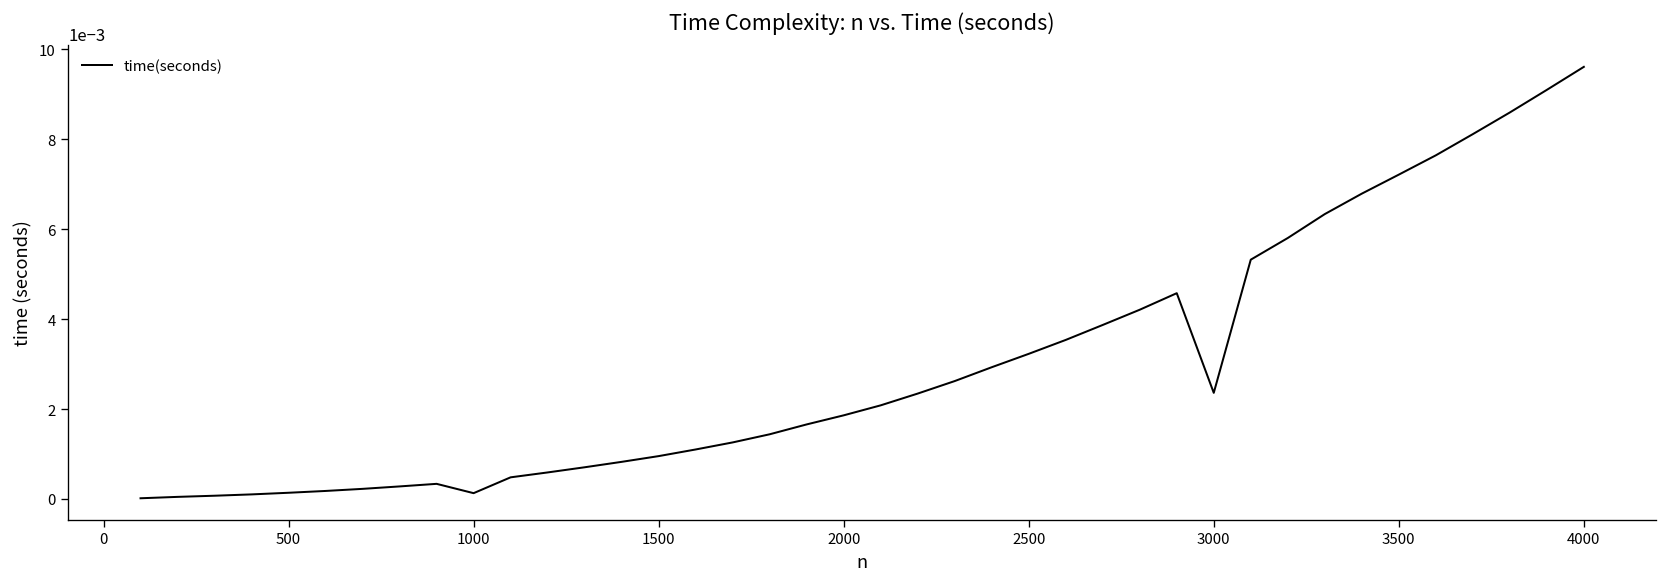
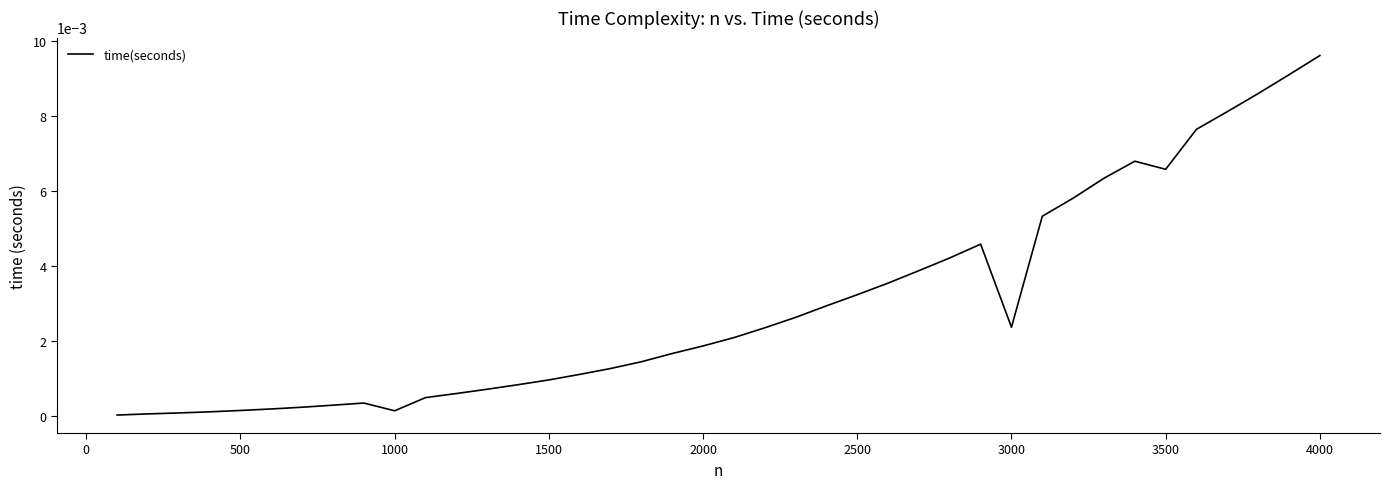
  {
    "500": 0.0001,
    "1000": 0.0001,
    "1500": 0.0010,
    "2000": 0.0019,
    "2500": 0.0032,
    "3000": 0.0024,
-   "3500": 0.0072,
+   "3500": 0.0066,
    "4000": 0.0096
  }
